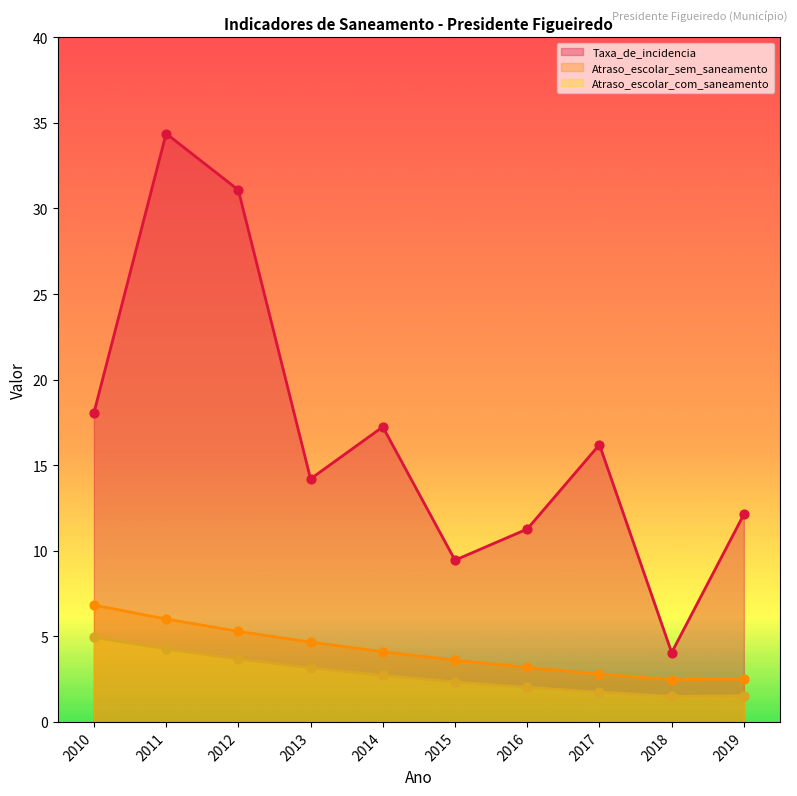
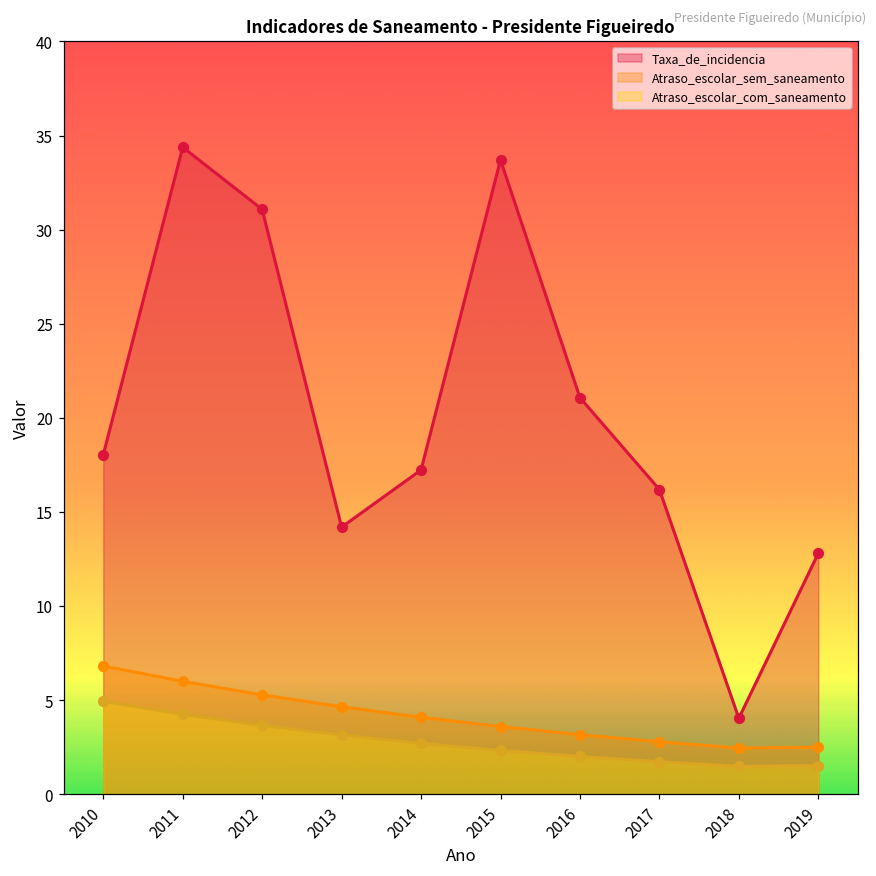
  {
    "Taxa_de_incidencia": {
      "2010": 18.1,
      "2011": 34.4,
      "2012": 31.1,
      "2013": 14.2,
      "2014": 17.2,
-     "2015": 9.5,
-     "2016": 11.3,
+     "2015": 33.7,
+     "2016": 21.1,
      "2017": 16.2,
      "2018": 4.1,
-     "2019": 12.1
+     "2019": 12.8
    }
  }
